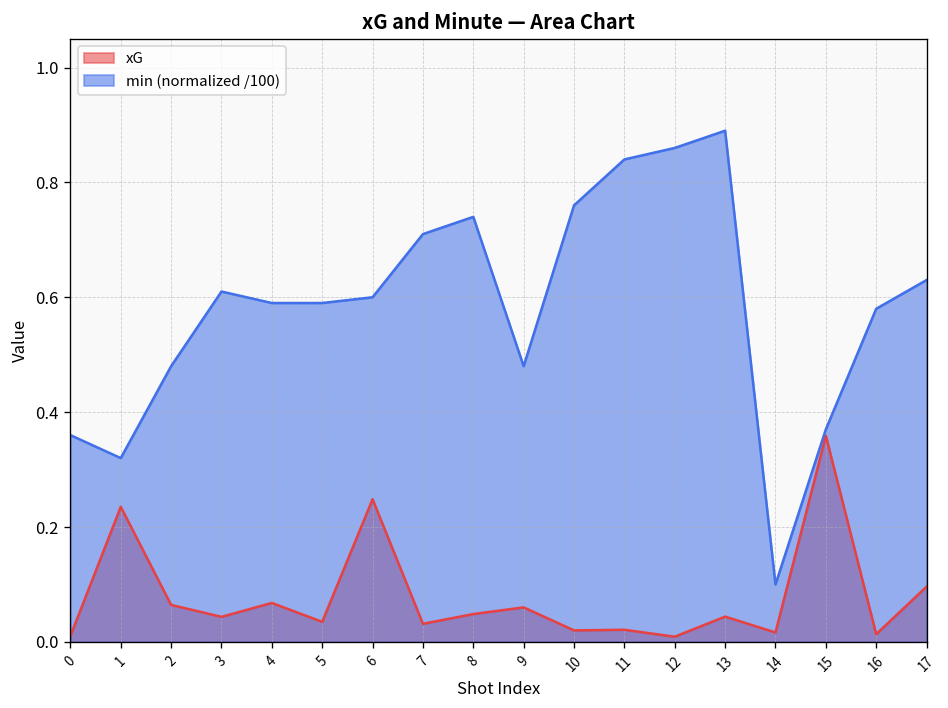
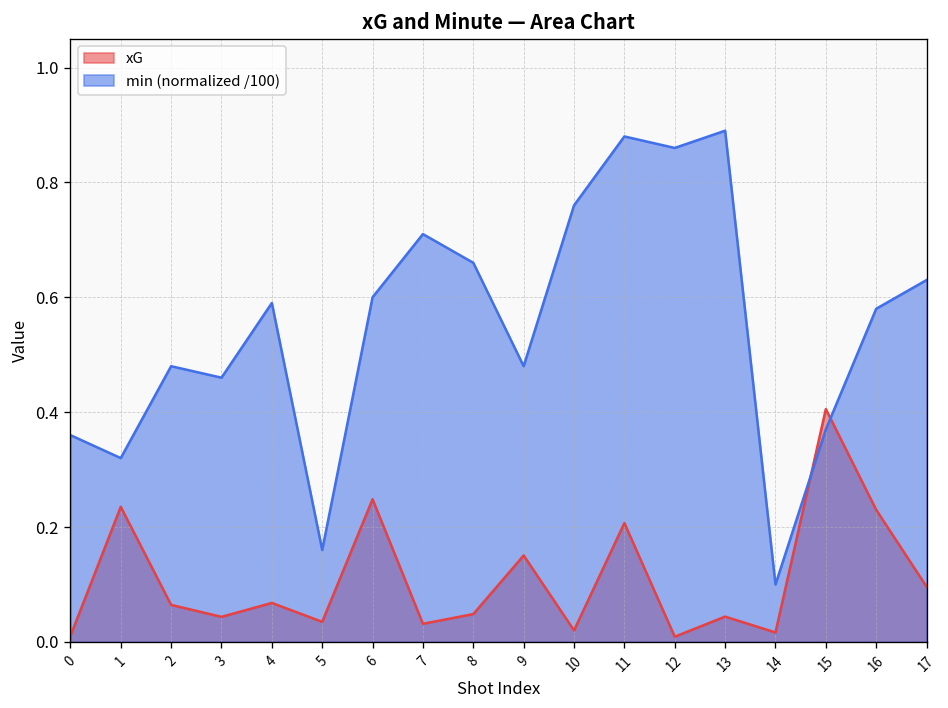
  {
    "xG": {
      "0": 0.01,
      "1": 0.24,
      "2": 0.06,
      "3": 0.04,
      "4": 0.07,
      "5": 0.03,
      "6": 0.25,
      "7": 0.03,
      "8": 0.05,
-     "9": 0.06,
+     "9": 0.15,
      "10": 0.02,
-     "11": 0.02,
+     "11": 0.21,
      "12": 0.01,
      "13": 0.04,
      "14": 0.02,
-     "15": 0.36,
-     "16": 0.01,
+     "15": 0.41,
+     "16": 0.23,
      "17": 0.10
    },
    "min (normalized /100)": {
      "0": 0.36,
      "1": 0.32,
      "2": 0.48,
-     "3": 0.61,
+     "3": 0.46,
      "4": 0.59,
-     "5": 0.59,
+     "5": 0.16,
      "6": 0.60,
      "7": 0.71,
-     "8": 0.74,
+     "8": 0.66,
      "9": 0.48,
      "10": 0.76,
-     "11": 0.84,
+     "11": 0.88,
      "12": 0.86,
      "13": 0.89,
      "14": 0.10,
      "15": 0.37,
      "16": 0.58,
      "17": 0.63
    }
  }
